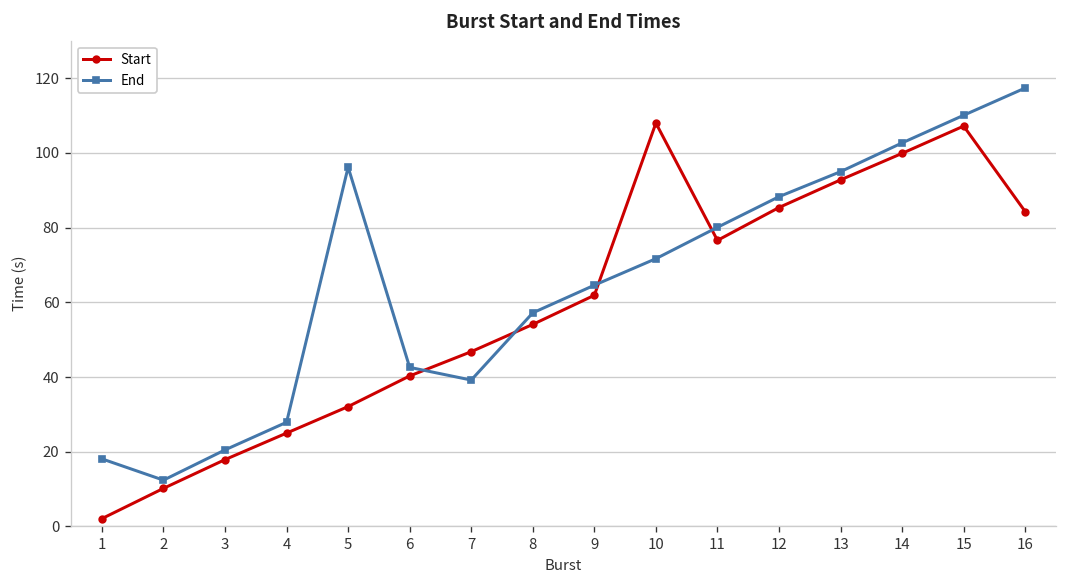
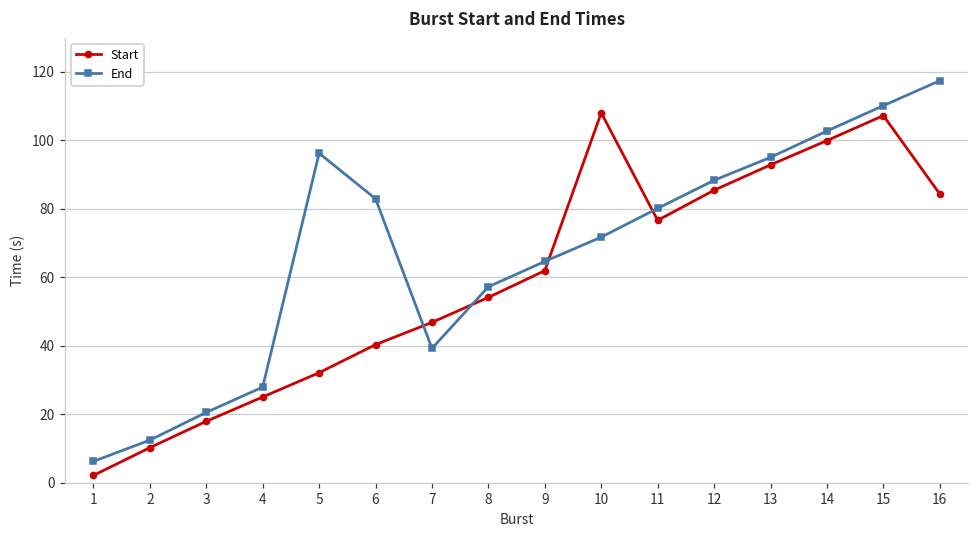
  {
    "Start": {
      "1": 2,
      "2": 10,
      "3": 18,
      "4": 25,
      "5": 32,
      "6": 40,
      "7": 47,
      "8": 54,
      "9": 62,
      "10": 108,
      "11": 77,
      "12": 85,
      "13": 93,
      "14": 100,
      "15": 107,
      "16": 84
    },
    "End": {
-     "1": 18,
+     "1": 6,
      "2": 12,
      "3": 21,
      "4": 28,
      "5": 96,
-     "6": 43,
+     "6": 83,
      "7": 39,
      "8": 57,
      "9": 65,
      "10": 72,
      "11": 80,
      "12": 88,
      "13": 95,
      "14": 103,
      "15": 110,
      "16": 117
    }
  }
